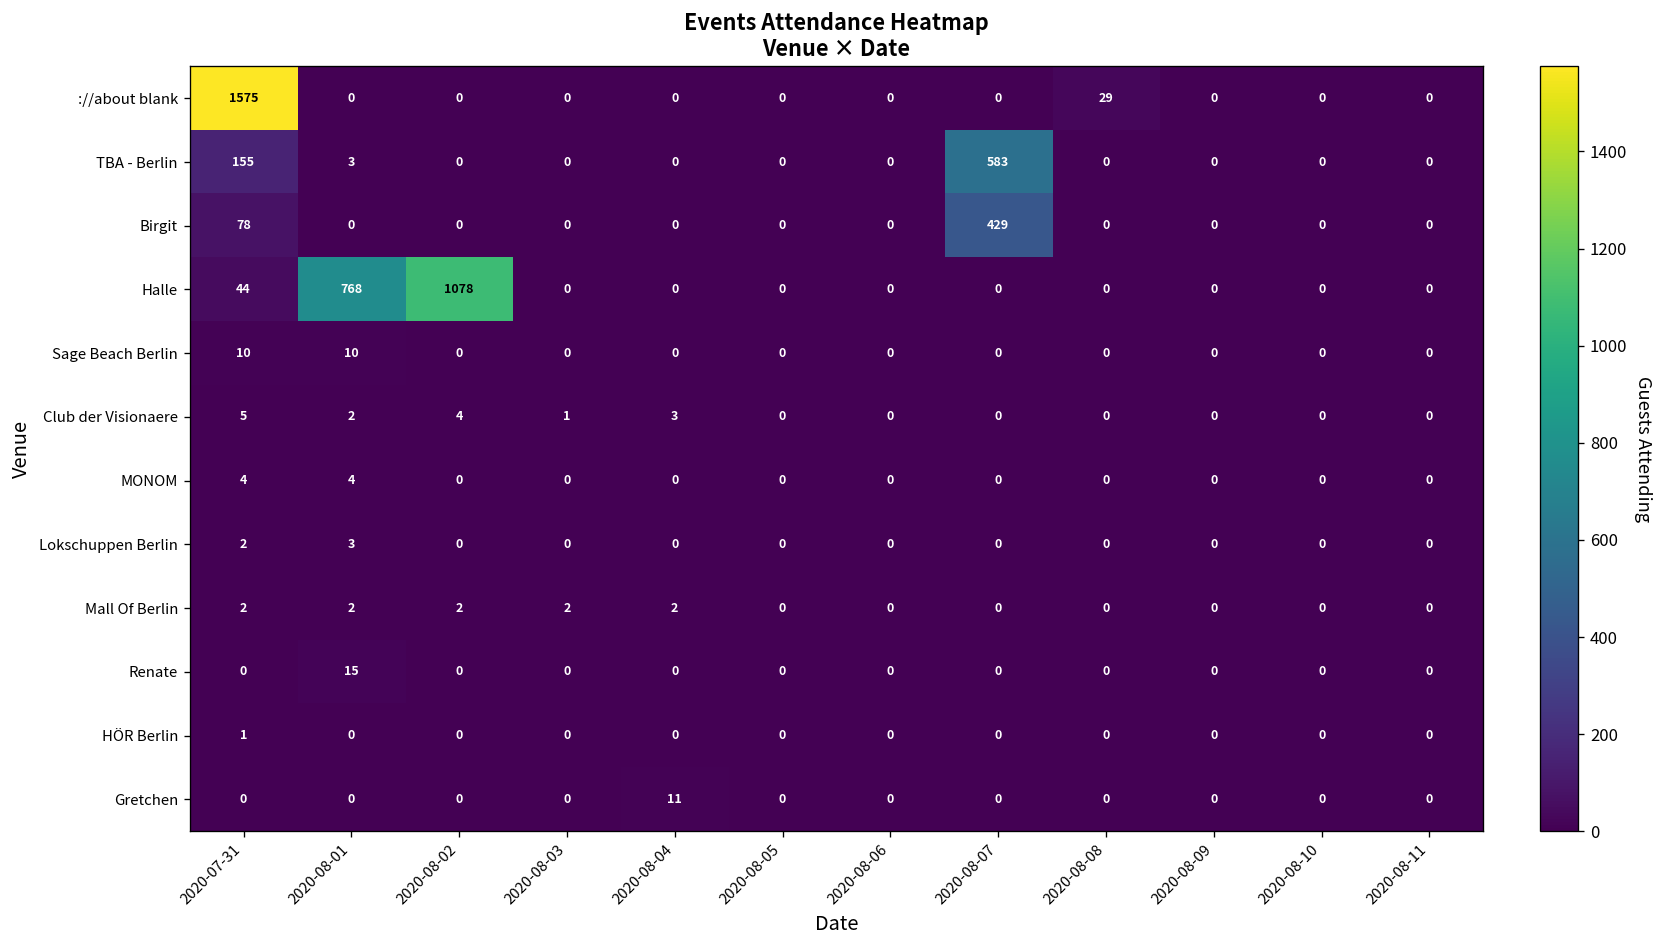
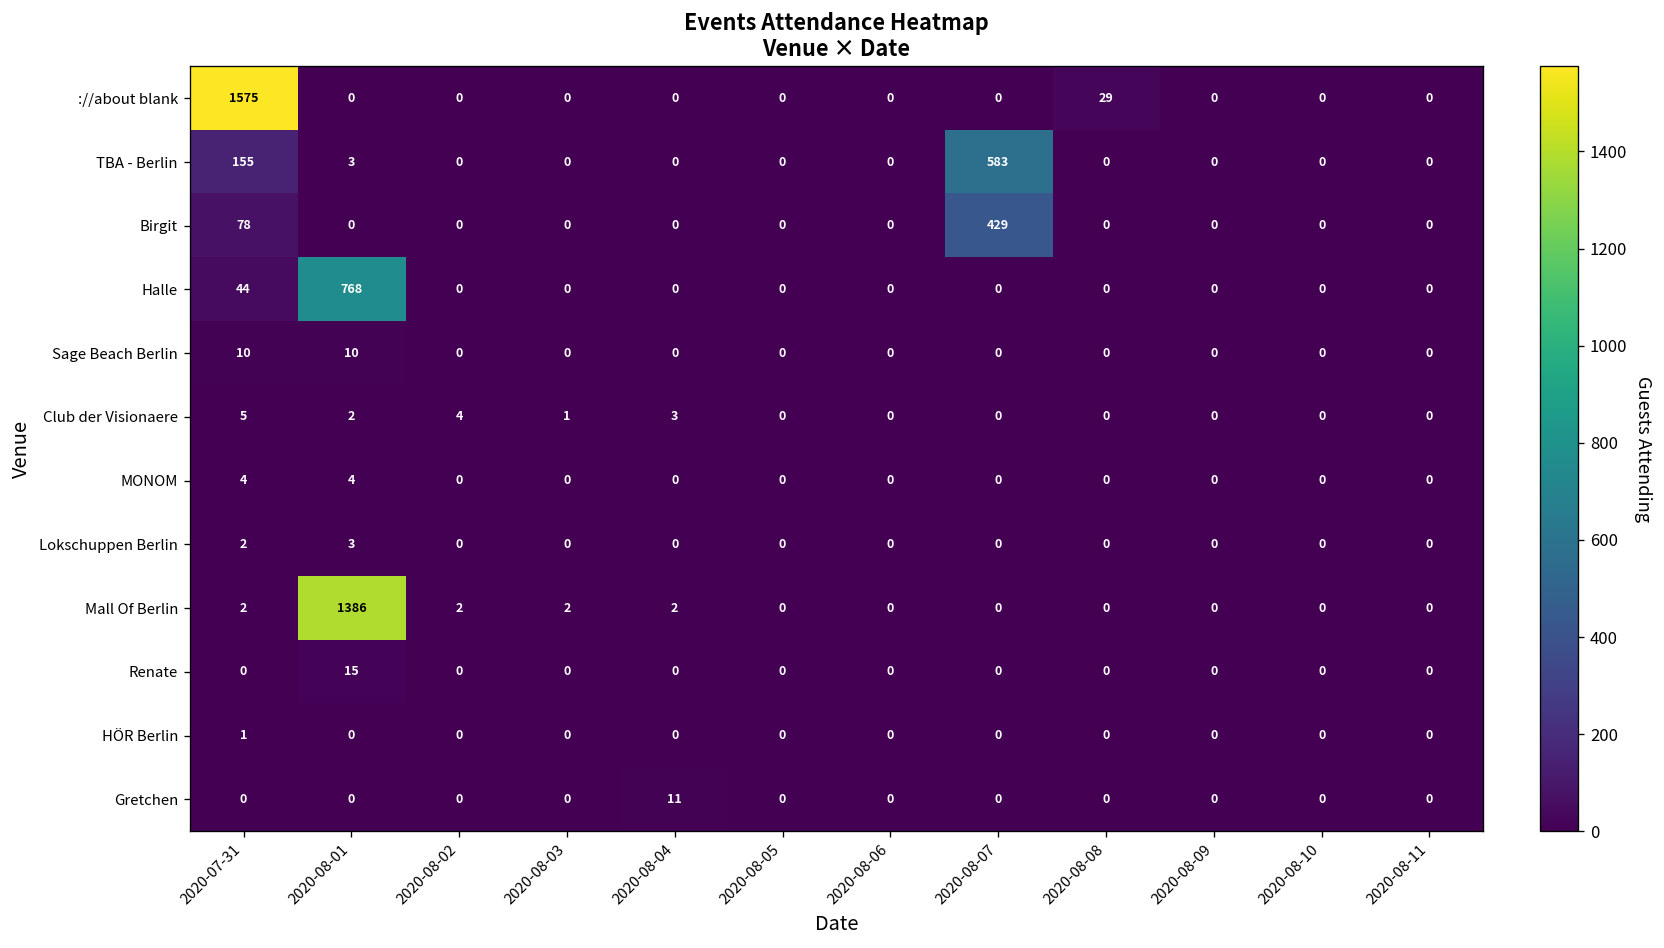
  {
    "://about blank": {
      "2020-07-31": 1575,
      "2020-08-01": 0,
      "2020-08-02": 0,
      "2020-08-03": 0,
      "2020-08-04": 0,
      "2020-08-05": 0,
      "2020-08-06": 0,
      "2020-08-07": 0,
      "2020-08-08": 29,
      "2020-08-09": 0,
      "2020-08-10": 0,
      "2020-08-11": 0
    },
    "TBA - Berlin": {
      "2020-07-31": 155,
      "2020-08-01": 3,
      "2020-08-02": 0,
      "2020-08-03": 0,
      "2020-08-04": 0,
      "2020-08-05": 0,
      "2020-08-06": 0,
      "2020-08-07": 583,
      "2020-08-08": 0,
      "2020-08-09": 0,
      "2020-08-10": 0,
      "2020-08-11": 0
    },
    "Birgit": {
      "2020-07-31": 78,
      "2020-08-01": 0,
      "2020-08-02": 0,
      "2020-08-03": 0,
      "2020-08-04": 0,
      "2020-08-05": 0,
      "2020-08-06": 0,
      "2020-08-07": 429,
      "2020-08-08": 0,
      "2020-08-09": 0,
      "2020-08-10": 0,
      "2020-08-11": 0
    },
    "Halle": {
      "2020-07-31": 44,
      "2020-08-01": 768,
-     "2020-08-02": 1078,
+     "2020-08-02": 0,
      "2020-08-03": 0,
      "2020-08-04": 0,
      "2020-08-05": 0,
      "2020-08-06": 0,
      "2020-08-07": 0,
      "2020-08-08": 0,
      "2020-08-09": 0,
      "2020-08-10": 0,
      "2020-08-11": 0
    },
    "Sage Beach Berlin": {
      "2020-07-31": 10,
      "2020-08-01": 10,
      "2020-08-02": 0,
      "2020-08-03": 0,
      "2020-08-04": 0,
      "2020-08-05": 0,
      "2020-08-06": 0,
      "2020-08-07": 0,
      "2020-08-08": 0,
      "2020-08-09": 0,
      "2020-08-10": 0,
      "2020-08-11": 0
    },
    "Club der Visionaere": {
      "2020-07-31": 5,
      "2020-08-01": 2,
      "2020-08-02": 4,
      "2020-08-03": 1,
      "2020-08-04": 3,
      "2020-08-05": 0,
      "2020-08-06": 0,
      "2020-08-07": 0,
      "2020-08-08": 0,
      "2020-08-09": 0,
      "2020-08-10": 0,
      "2020-08-11": 0
    },
    "MONOM": {
      "2020-07-31": 4,
      "2020-08-01": 4,
      "2020-08-02": 0,
      "2020-08-03": 0,
      "2020-08-04": 0,
      "2020-08-05": 0,
      "2020-08-06": 0,
      "2020-08-07": 0,
      "2020-08-08": 0,
      "2020-08-09": 0,
      "2020-08-10": 0,
      "2020-08-11": 0
    },
    "Lokschuppen Berlin": {
      "2020-07-31": 2,
      "2020-08-01": 3,
      "2020-08-02": 0,
      "2020-08-03": 0,
      "2020-08-04": 0,
      "2020-08-05": 0,
      "2020-08-06": 0,
      "2020-08-07": 0,
      "2020-08-08": 0,
      "2020-08-09": 0,
      "2020-08-10": 0,
      "2020-08-11": 0
    },
    "Mall Of Berlin": {
      "2020-07-31": 2,
-     "2020-08-01": 2,
+     "2020-08-01": 1386,
      "2020-08-02": 2,
      "2020-08-03": 2,
      "2020-08-04": 2,
      "2020-08-05": 0,
      "2020-08-06": 0,
      "2020-08-07": 0,
      "2020-08-08": 0,
      "2020-08-09": 0,
      "2020-08-10": 0,
      "2020-08-11": 0
    },
    "Renate": {
      "2020-07-31": 0,
      "2020-08-01": 15,
      "2020-08-02": 0,
      "2020-08-03": 0,
      "2020-08-04": 0,
      "2020-08-05": 0,
      "2020-08-06": 0,
      "2020-08-07": 0,
      "2020-08-08": 0,
      "2020-08-09": 0,
      "2020-08-10": 0,
      "2020-08-11": 0
    },
    "HÖR Berlin": {
      "2020-07-31": 1,
      "2020-08-01": 0,
      "2020-08-02": 0,
      "2020-08-03": 0,
      "2020-08-04": 0,
      "2020-08-05": 0,
      "2020-08-06": 0,
      "2020-08-07": 0,
      "2020-08-08": 0,
      "2020-08-09": 0,
      "2020-08-10": 0,
      "2020-08-11": 0
    },
    "Gretchen": {
      "2020-07-31": 0,
      "2020-08-01": 0,
      "2020-08-02": 0,
      "2020-08-03": 0,
      "2020-08-04": 11,
      "2020-08-05": 0,
      "2020-08-06": 0,
      "2020-08-07": 0,
      "2020-08-08": 0,
      "2020-08-09": 0,
      "2020-08-10": 0,
      "2020-08-11": 0
    }
  }
